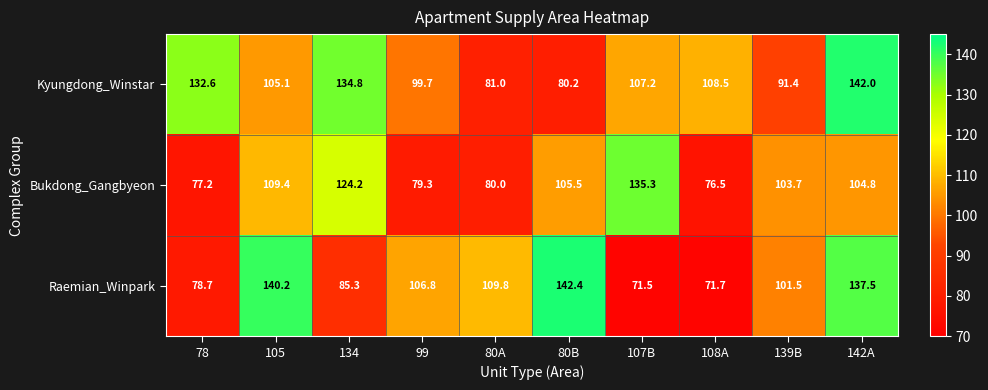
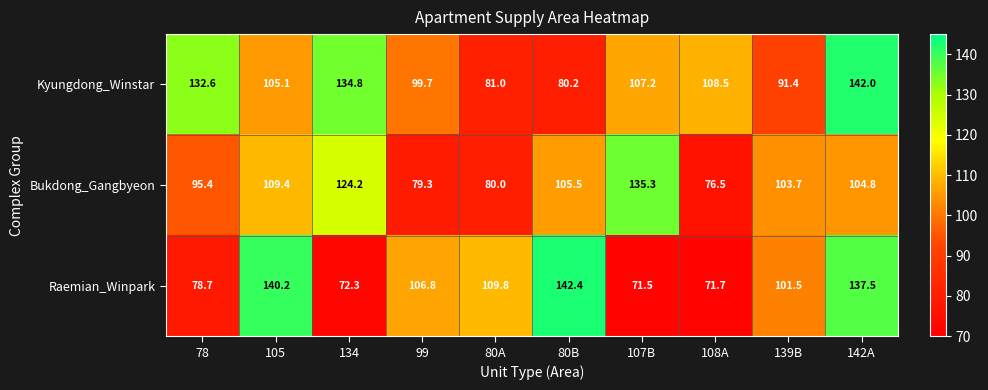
  {
    "Kyungdong_Winstar": {
      "78": 132.6,
      "105": 105.1,
      "134": 134.8,
      "99": 99.7,
      "80A": 81.0,
      "80B": 80.2,
      "107B": 107.2,
      "108A": 108.5,
      "139B": 91.4,
      "142A": 142.0
    },
    "Bukdong_Gangbyeon": {
-     "78": 77.2,
+     "78": 95.4,
      "105": 109.4,
      "134": 124.2,
      "99": 79.3,
      "80A": 80.0,
      "80B": 105.5,
      "107B": 135.3,
      "108A": 76.5,
      "139B": 103.7,
      "142A": 104.8
    },
    "Raemian_Winpark": {
      "78": 78.7,
      "105": 140.2,
-     "134": 85.3,
+     "134": 72.3,
      "99": 106.8,
      "80A": 109.8,
      "80B": 142.4,
      "107B": 71.5,
      "108A": 71.7,
      "139B": 101.5,
      "142A": 137.5
    }
  }
